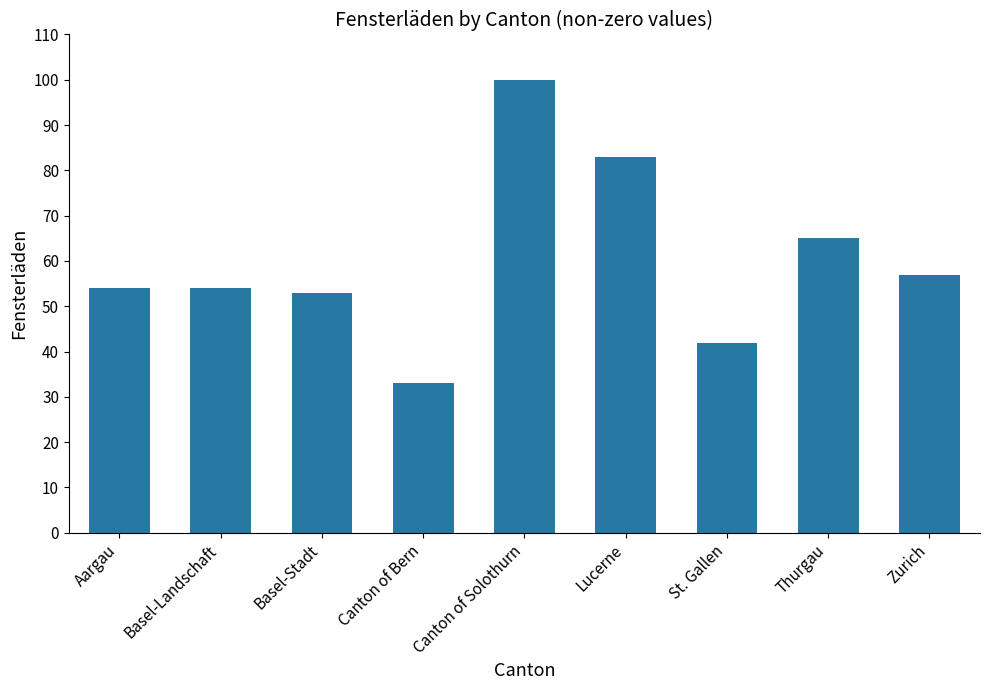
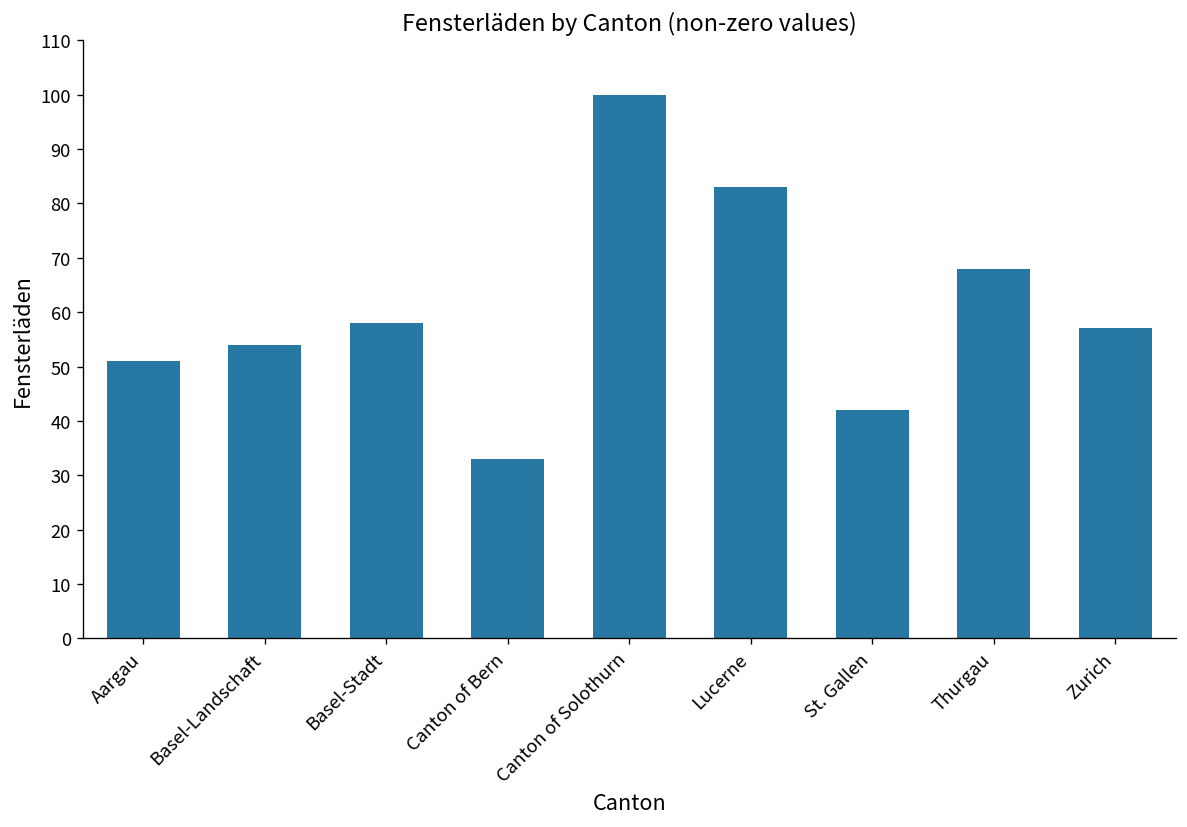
  {
-   "Aargau": 54,
+   "Aargau": 51,
    "Basel-Landschaft": 54,
-   "Basel-Stadt": 53,
+   "Basel-Stadt": 58,
    "Canton of Bern": 33,
    "Canton of Solothurn": 100,
    "Lucerne": 83,
    "St. Gallen": 42,
-   "Thurgau": 65,
+   "Thurgau": 68,
    "Zurich": 57
  }
